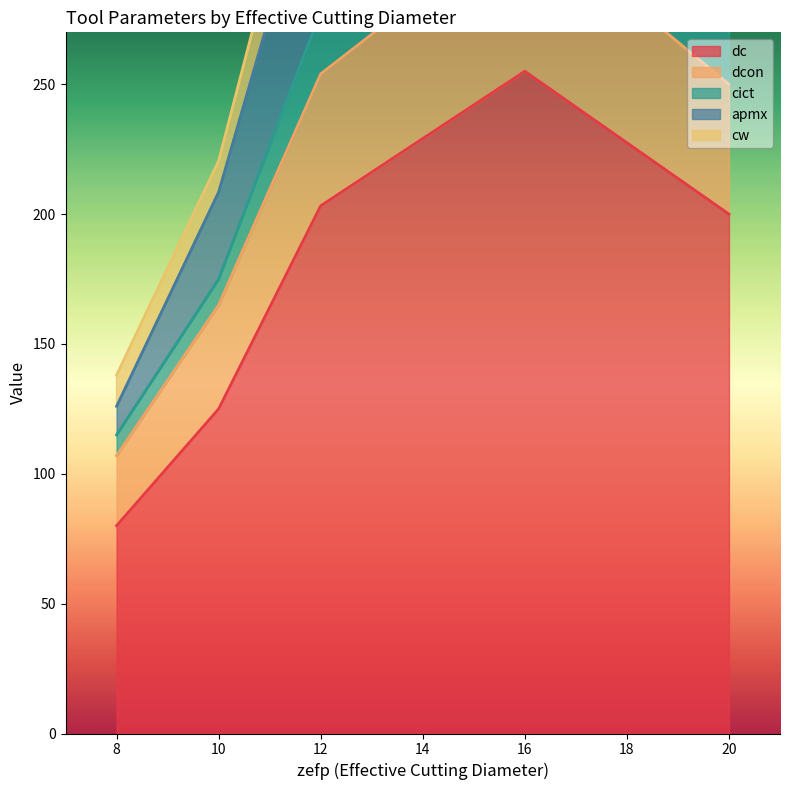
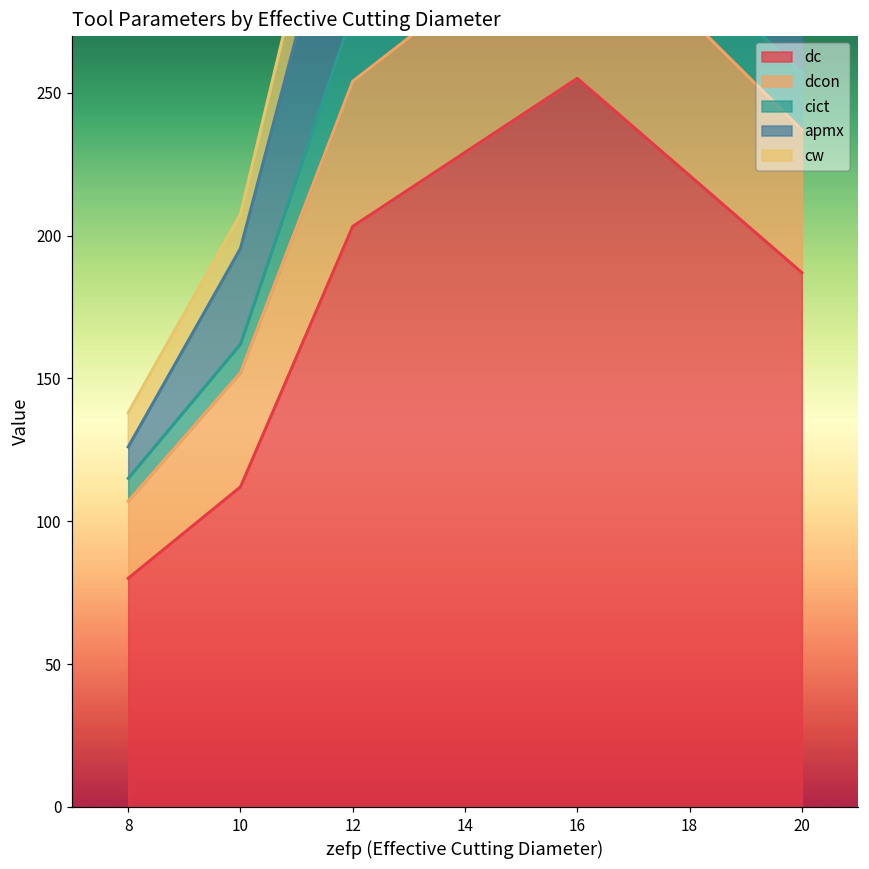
  {
    "dc": {
      "8": 80,
-     "10": 125,
+     "10": 112,
      "12": 203,
      "16": 255,
-     "20": 200
+     "20": 187
    }
  }
